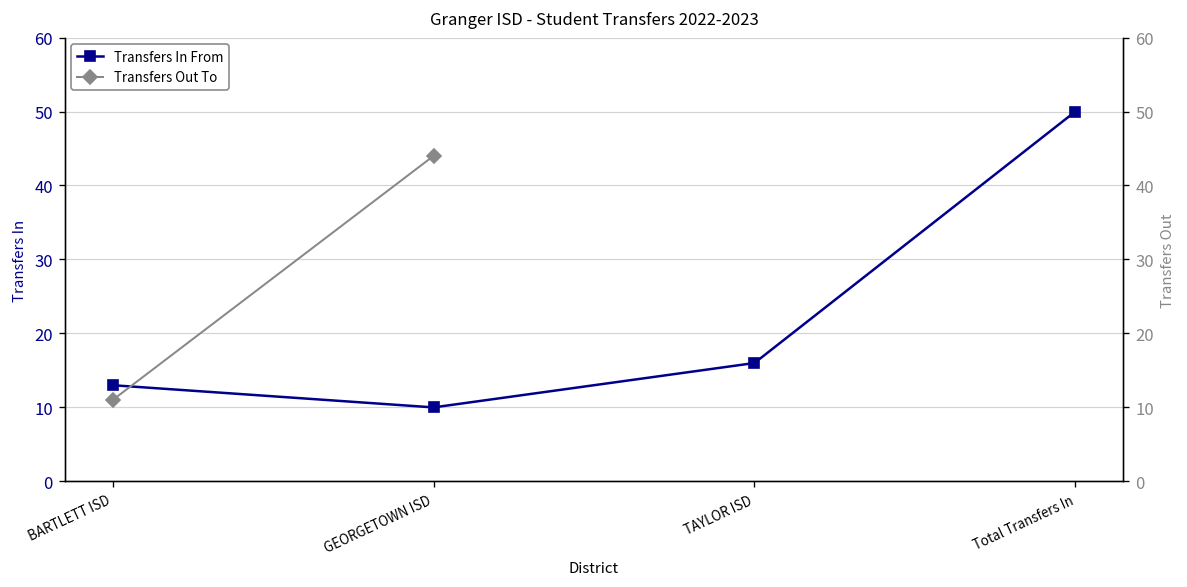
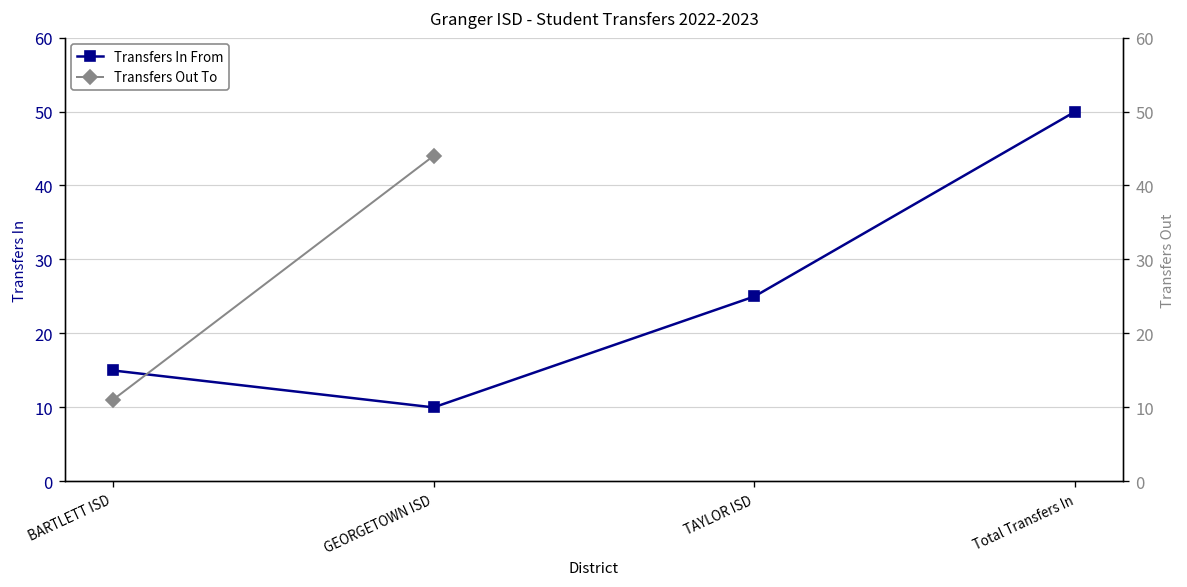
  {
    "Transfers In From": {
-     "BARTLETT ISD": 13,
+     "BARTLETT ISD": 15,
      "GEORGETOWN ISD": 10,
-     "TAYLOR ISD": 16,
+     "TAYLOR ISD": 25,
      "Total Transfers In": 50
    },
    "Transfers Out To": {
      "BARTLETT ISD": 11,
      "GEORGETOWN ISD": 44
    }
  }
